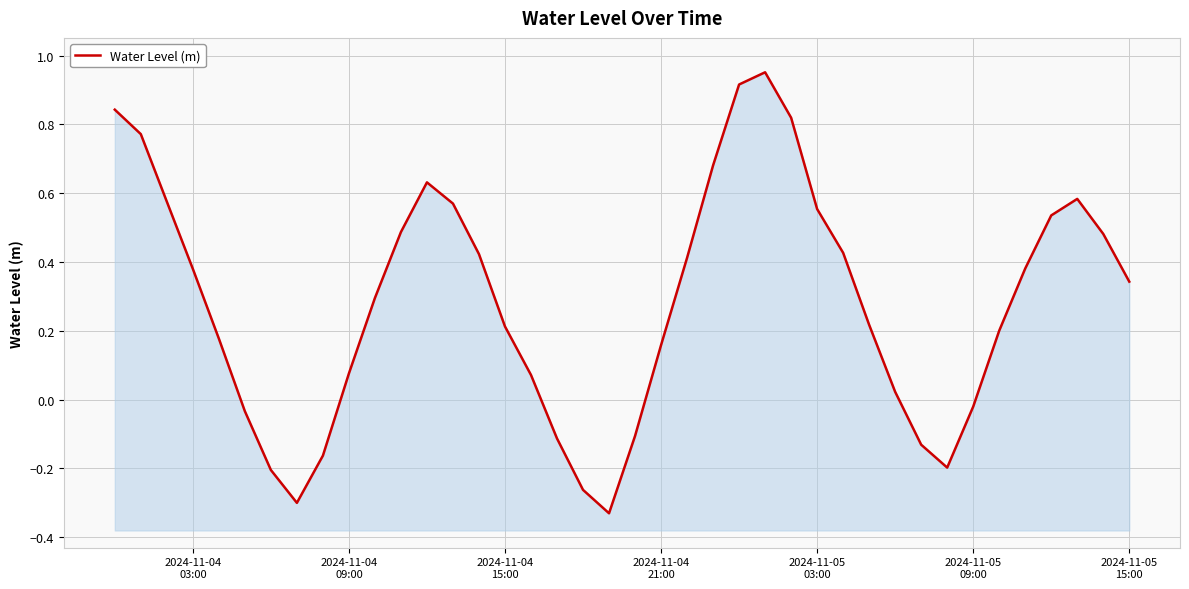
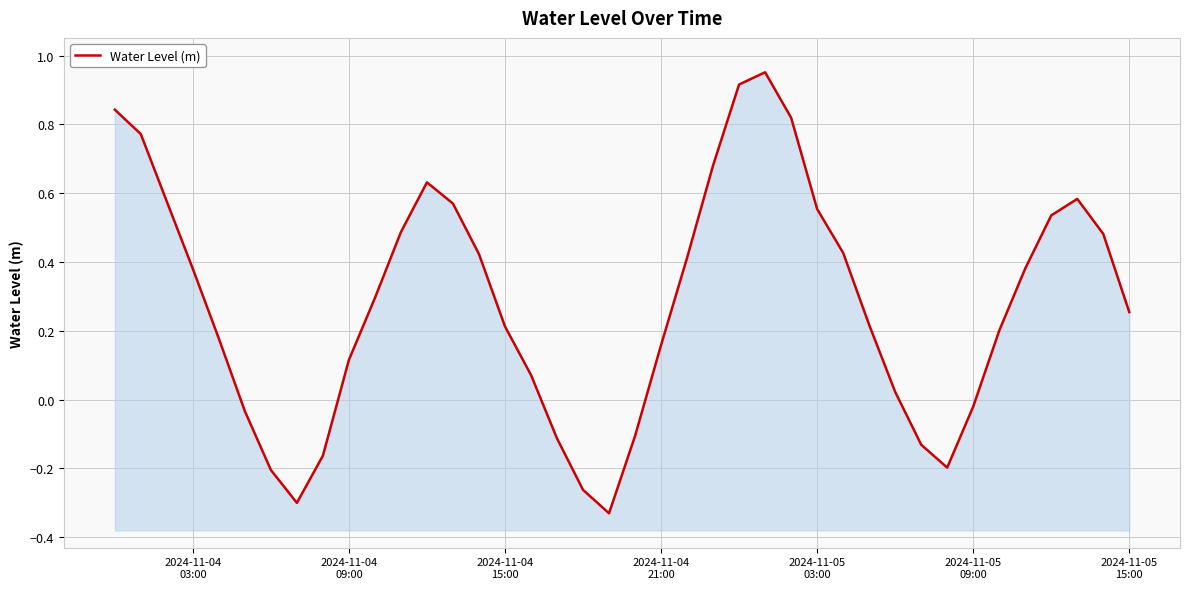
  {
    "2024-11-04 03:00": 0.38,
-   "2024-11-04 09:00": 0.08,
+   "2024-11-04 09:00": 0.12,
    "2024-11-04 15:00": 0.21,
    "2024-11-04 21:00": 0.16,
    "2024-11-05 03:00": 0.55,
    "2024-11-05 09:00": -0.02,
-   "2024-11-05 15:00": 0.34
+   "2024-11-05 15:00": 0.25
  }
